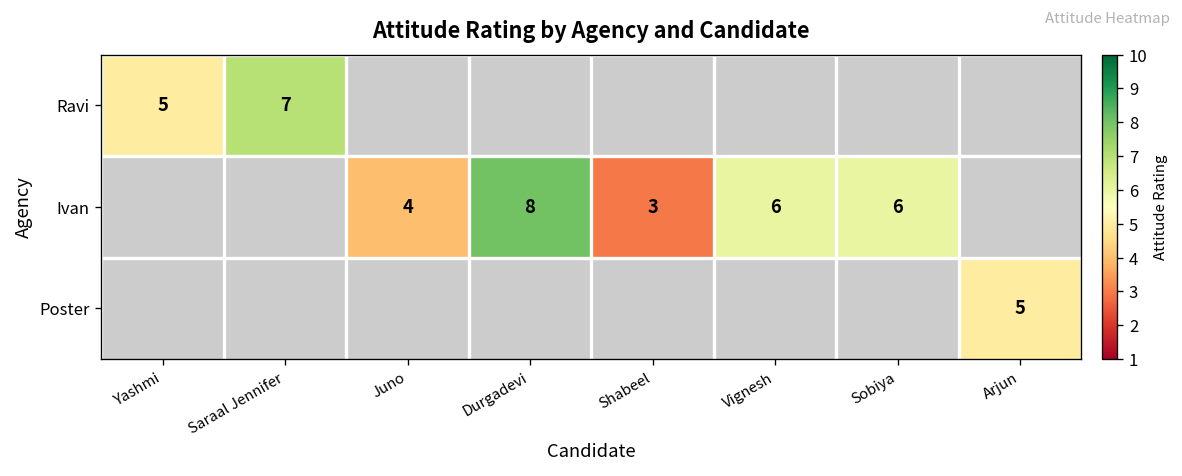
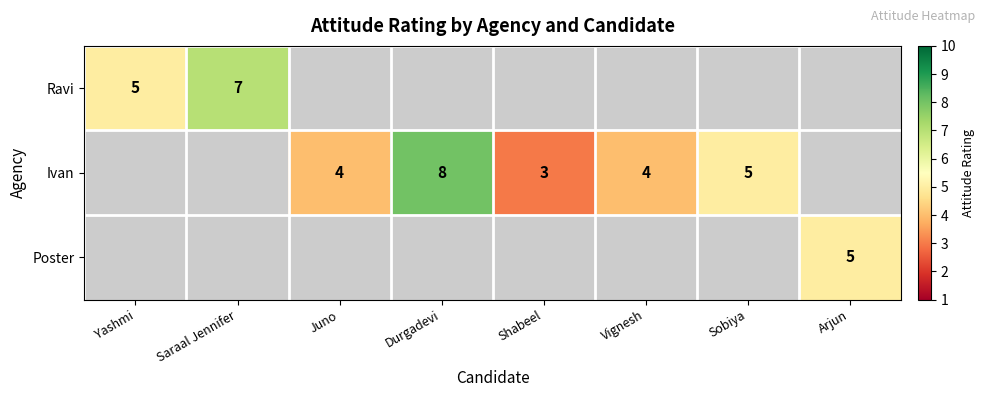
  {
    "Ravi": {
      "Yashmi": 5,
      "Saraal Jennifer": 7
    },
    "Ivan": {
      "Juno": 4,
      "Durgadevi": 8,
      "Shabeel": 3,
-     "Vignesh": 6,
-     "Sobiya": 6
+     "Vignesh": 4,
+     "Sobiya": 5
    },
    "Poster": {
      "Arjun": 5
    }
  }
